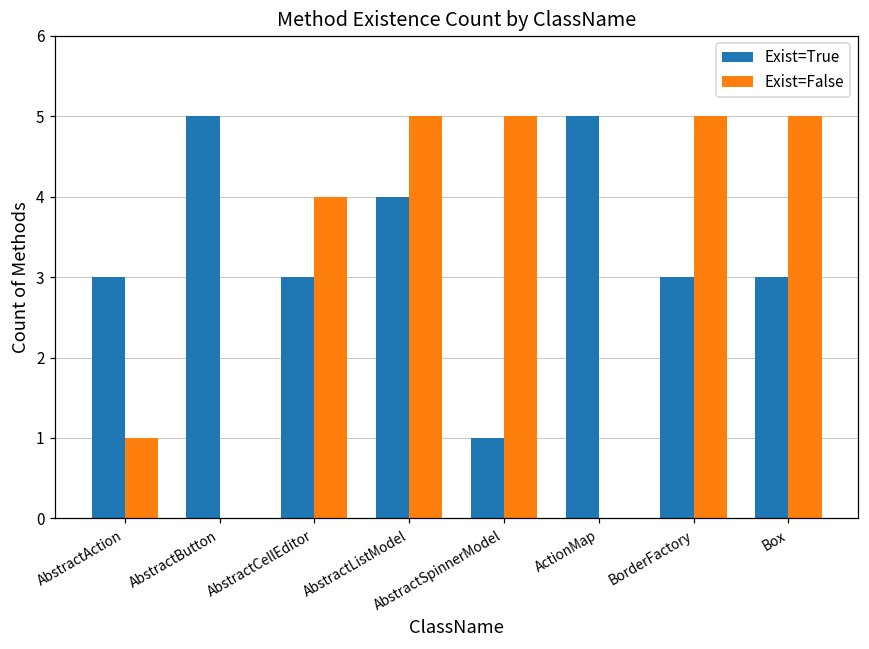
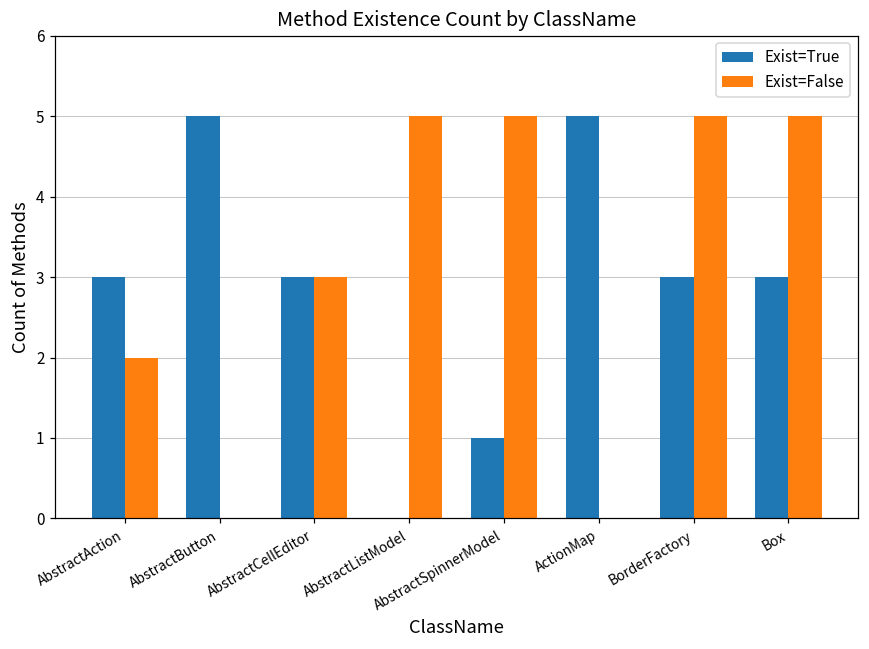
  {
    "Exist=True": {
      "AbstractAction": 3,
      "AbstractButton": 5,
      "AbstractCellEditor": 3,
-     "AbstractListModel": 4,
+     "AbstractListModel": 0,
      "AbstractSpinnerModel": 1,
      "ActionMap": 5,
      "BorderFactory": 3,
      "Box": 3
    },
    "Exist=False": {
-     "AbstractAction": 1.0,
+     "AbstractAction": 2.0,
      "AbstractButton": 0.0,
-     "AbstractCellEditor": 4.0,
+     "AbstractCellEditor": 3.0,
      "AbstractListModel": 5.0,
      "AbstractSpinnerModel": 5.0,
      "ActionMap": 0.0,
      "BorderFactory": 5.0,
      "Box": 5.0
    }
  }
